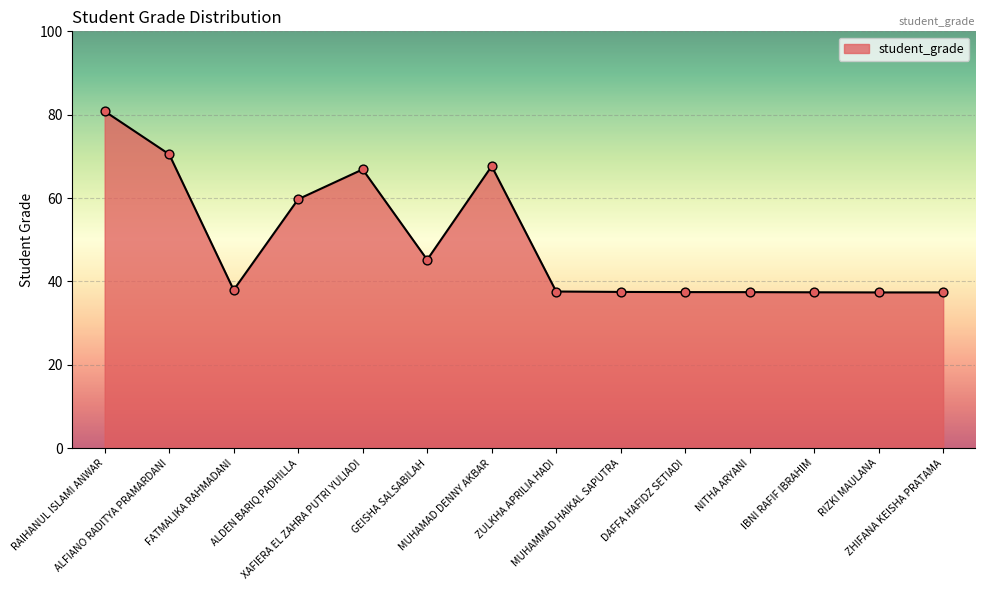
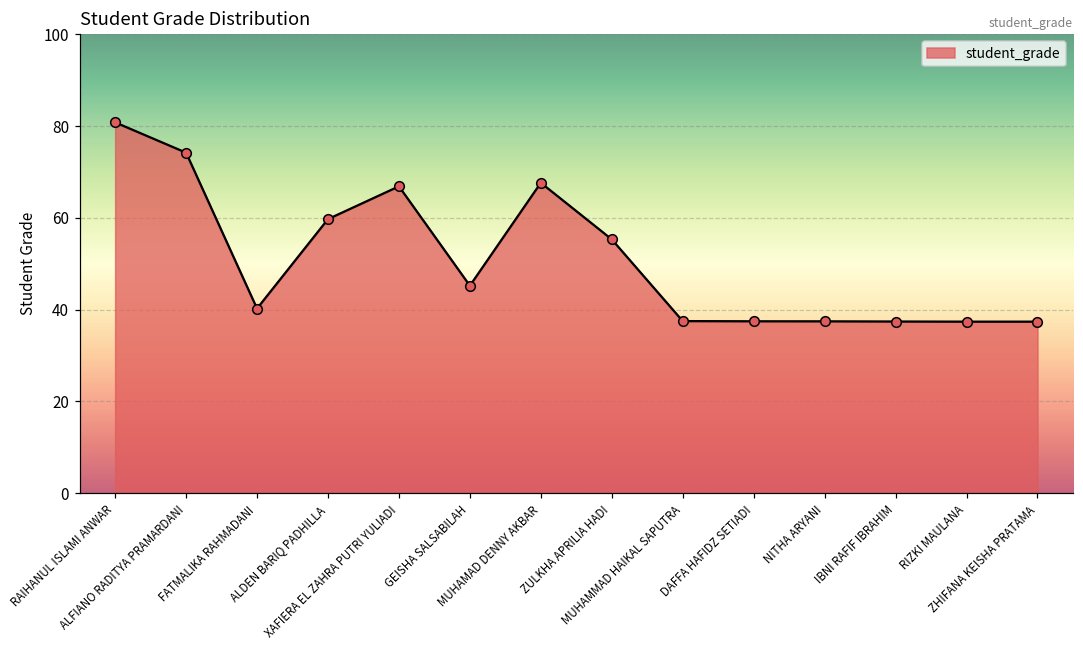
  {
    "RAIHANUL ISLAMI ANWAR": 81,
-   "ALFIANO RADITYA PRAMARDANI": 71,
-   "FATMALIKA RAHMADANI": 38,
+   "ALFIANO RADITYA PRAMARDANI": 74,
+   "FATMALIKA RAHMADANI": 40,
    "ALDEN BARIQ PADHILLA": 60,
    "XAFIERA EL ZAHRA PUTRI YULIADI": 67,
    "GEISHA SALSABILAH": 45,
    "MUHAMAD DENNY AKBAR": 68,
-   "ZULKHA APRILIA HADI": 38,
+   "ZULKHA APRILIA HADI": 55,
    "MUHAMMAD HAIKAL SAPUTRA": 37,
    "DAFFA HAFIDZ SETIADI": 37,
    "NITHA ARYANI": 37,
    "IBNI RAFIF IBRAHIM": 37,
    "RIZKI MAULANA": 37,
    "ZHIFANA KEISHA PRATAMA": 37
  }
